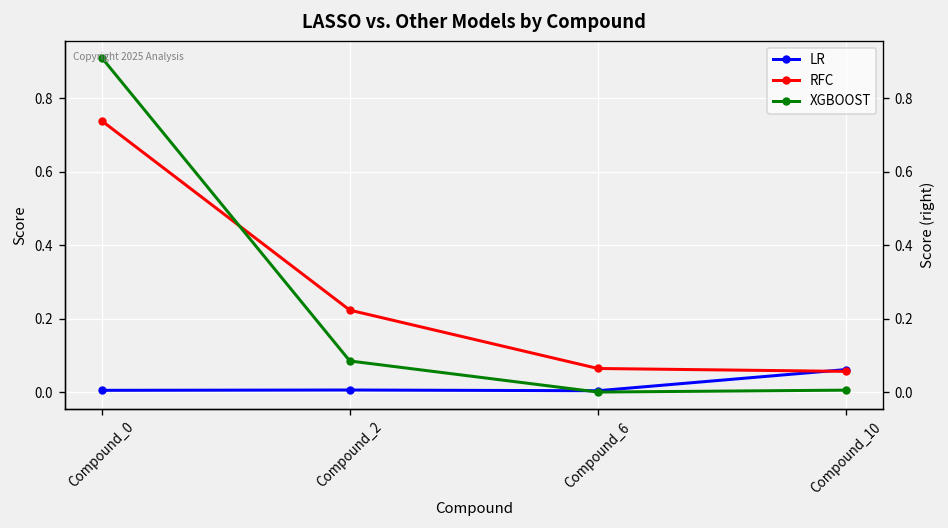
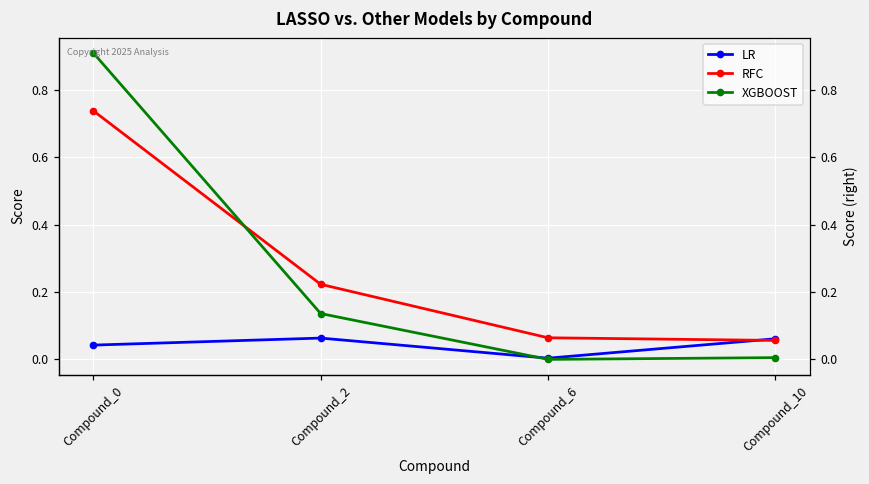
  {
    "LR": {
-     "Compound_0": 0.00,
-     "Compound_2": 0.01
+     "Compound_0": 0.04,
+     "Compound_2": 0.06
    },
    "RFC": {
      "Compound_0": 0.74,
      "Compound_2": 0.22,
      "Compound_6": 0.06
    },
    "XGBOOST": {
-     "Compound_2": 0.08,
+     "Compound_2": 0.14,
      "Compound_10": 0.01
    }
  }
